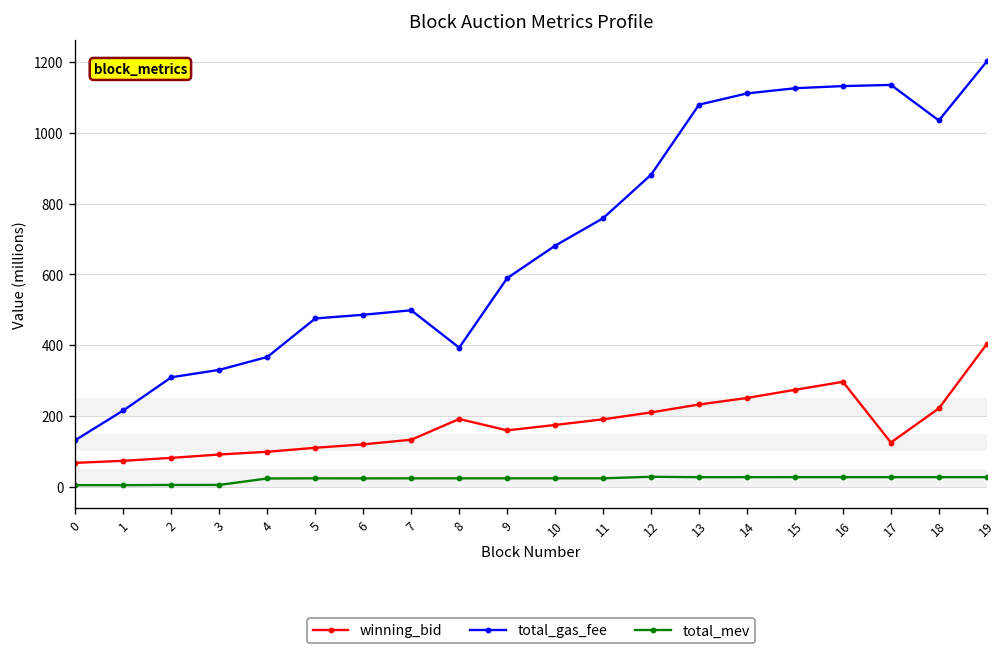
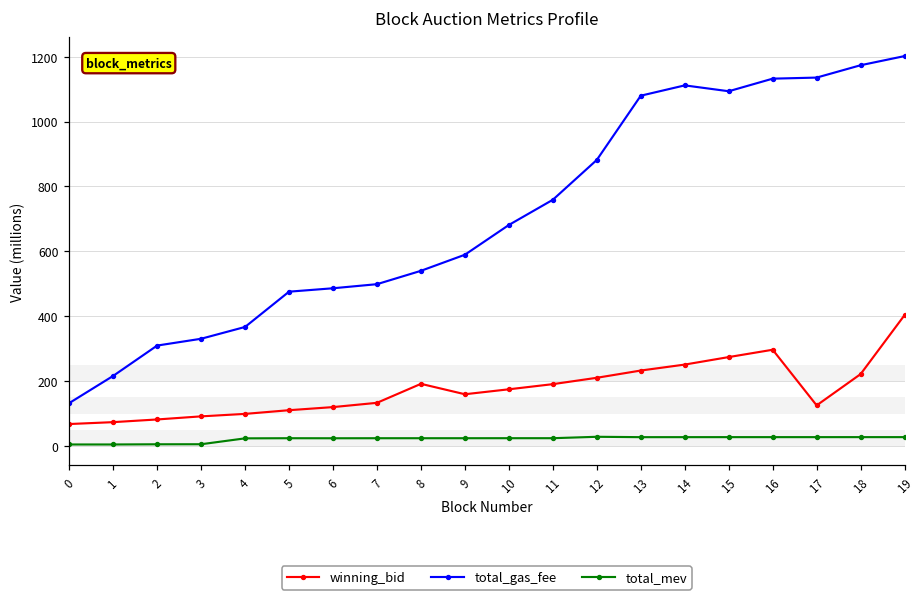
  {
    "winning_bid": {
      "0": 70,
      "1": 70,
      "2": 80,
      "3": 90,
      "4": 100,
      "5": 110,
      "6": 120,
      "7": 130,
      "8": 190,
      "9": 160,
      "10": 170,
      "11": 190,
      "12": 210,
      "13": 230,
      "14": 250,
      "15": 270,
      "16": 300,
      "17": 130,
      "18": 220,
      "19": 400
    },
    "total_gas_fee": {
      "0": 130,
      "1": 220,
      "2": 310,
      "3": 330,
      "4": 370,
      "5": 480,
      "6": 490,
      "7": 500,
-     "8": 390,
+     "8": 540,
      "9": 590,
      "10": 680,
      "11": 760,
      "12": 880,
      "13": 1080,
      "14": 1110,
-     "15": 1130,
+     "15": 1090,
      "16": 1130,
      "17": 1140,
-     "18": 1040,
+     "18": 1170,
      "19": 1200
    },
    "total_mev": {
      "0": 0,
      "1": 0,
      "2": 10,
      "3": 10,
      "4": 20,
      "5": 20,
      "6": 20,
      "7": 20,
      "8": 20,
      "9": 20,
      "10": 20,
      "11": 20,
      "12": 30,
      "13": 30,
      "14": 30,
      "15": 30,
      "16": 30,
      "17": 30,
      "18": 30,
      "19": 30
    }
  }
